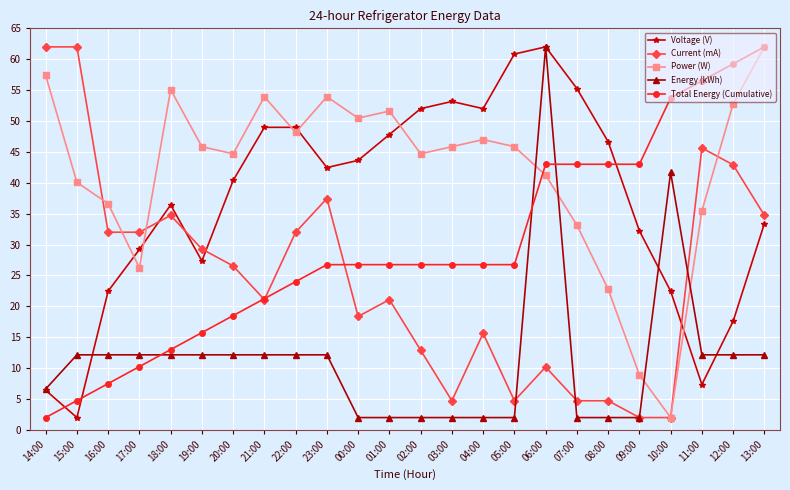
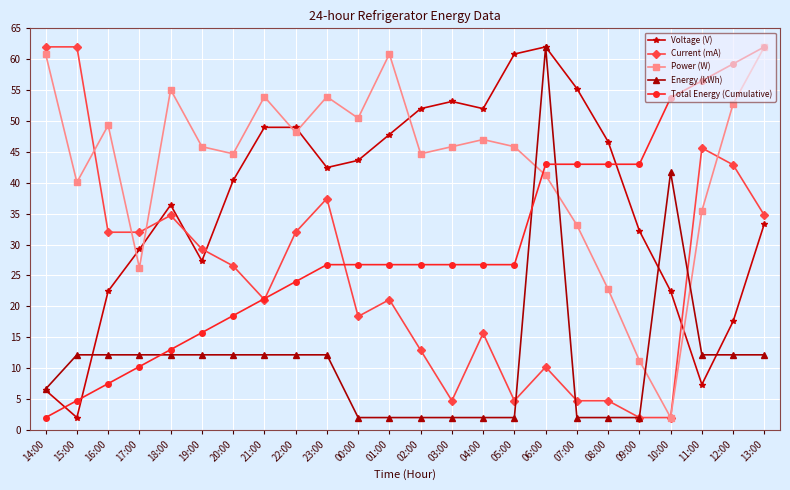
  {
    "Power (W)": {
-     "14:00": 57,
+     "14:00": 61,
      "15:00": 40,
-     "16:00": 37,
+     "16:00": 49,
      "17:00": 26,
      "18:00": 55,
      "19:00": 46,
      "20:00": 45,
      "21:00": 54,
      "22:00": 48,
      "23:00": 54,
      "00:00": 50,
-     "01:00": 52,
+     "01:00": 61,
      "02:00": 45,
      "03:00": 46,
      "04:00": 47,
      "05:00": 46,
      "06:00": 41,
      "07:00": 33,
      "08:00": 23,
-     "09:00": 9,
+     "09:00": 11,
      "11:00": 35,
      "12:00": 53
    }
  }
